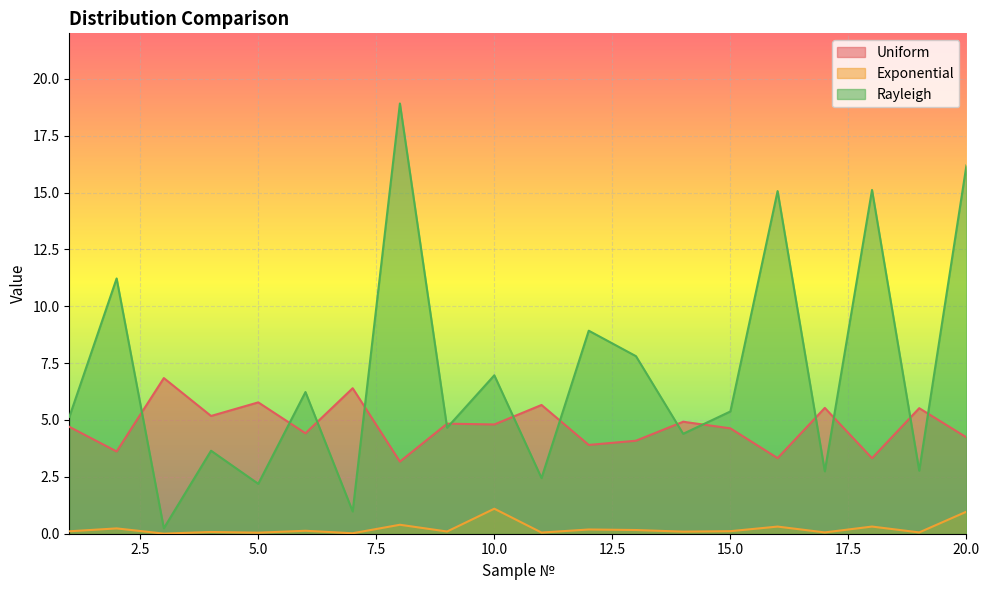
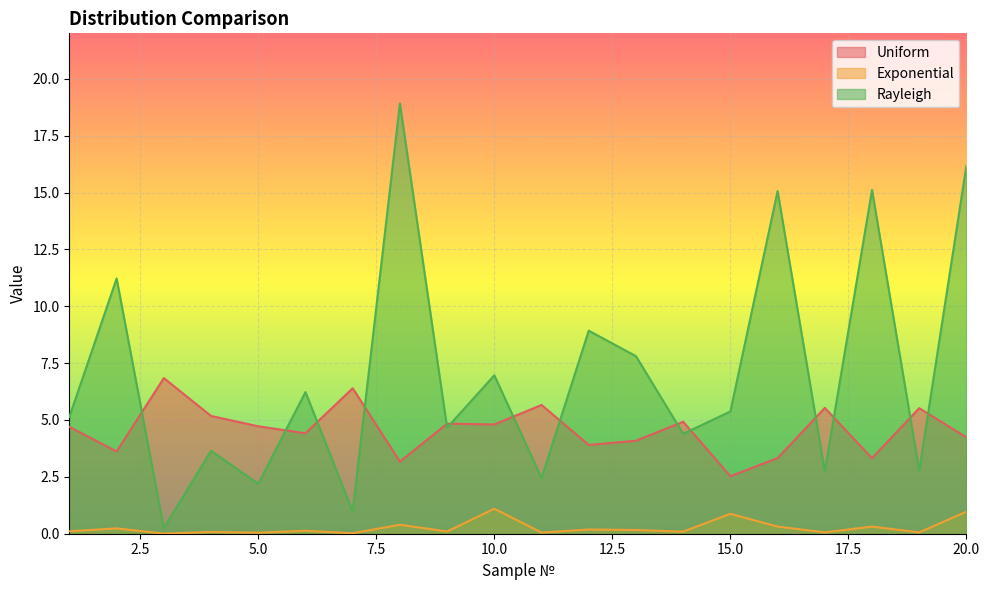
  {
    "Uniform": {
-     "5.0": 5.8,
+     "5.0": 4.7,
      "10.0": 4.8,
-     "15.0": 4.6,
+     "15.0": 2.5,
      "20.0": 4.2
    },
    "Exponential": {
      "5.0": 0.0,
      "10.0": 1.1,
-     "15.0": 0.1,
+     "15.0": 0.9,
      "20.0": 1.0
    },
    "Rayleigh": {
      "5.0": 2.2,
      "10.0": 7.0,
      "15.0": 5.4,
      "20.0": 16.2
    }
  }
